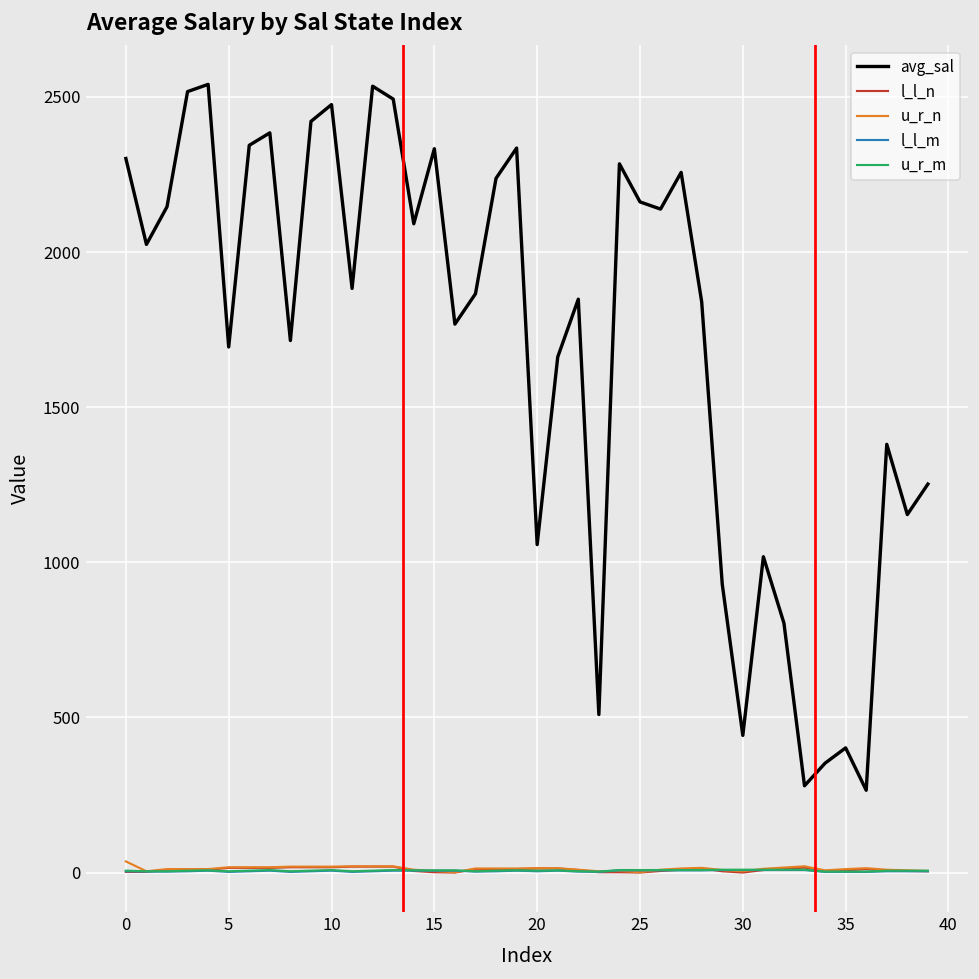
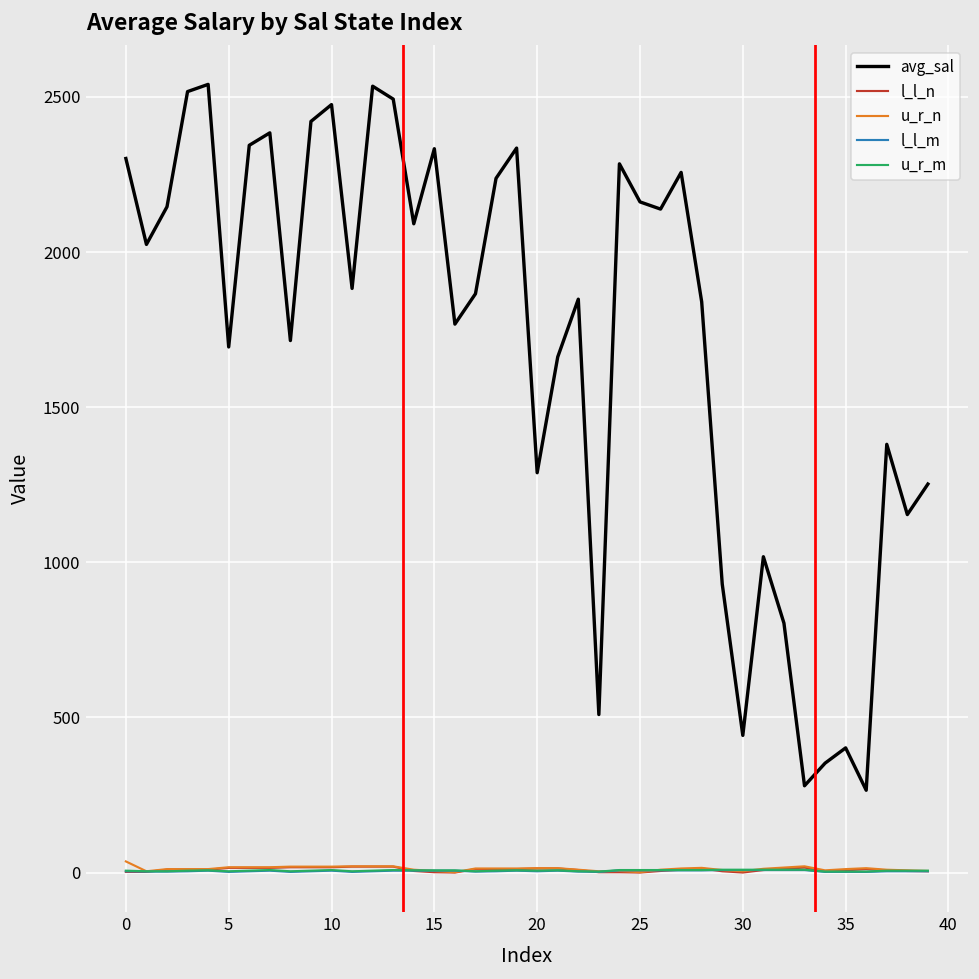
  {
    "avg_sal": {
      "0": 2300,
      "5": 1690,
      "10": 2480,
      "15": 2330,
-     "20": 1060,
+     "20": 1290,
      "25": 2160,
      "30": 440,
      "35": 400
    },
    "u_r_n": {
      "0": 40
    }
  }
